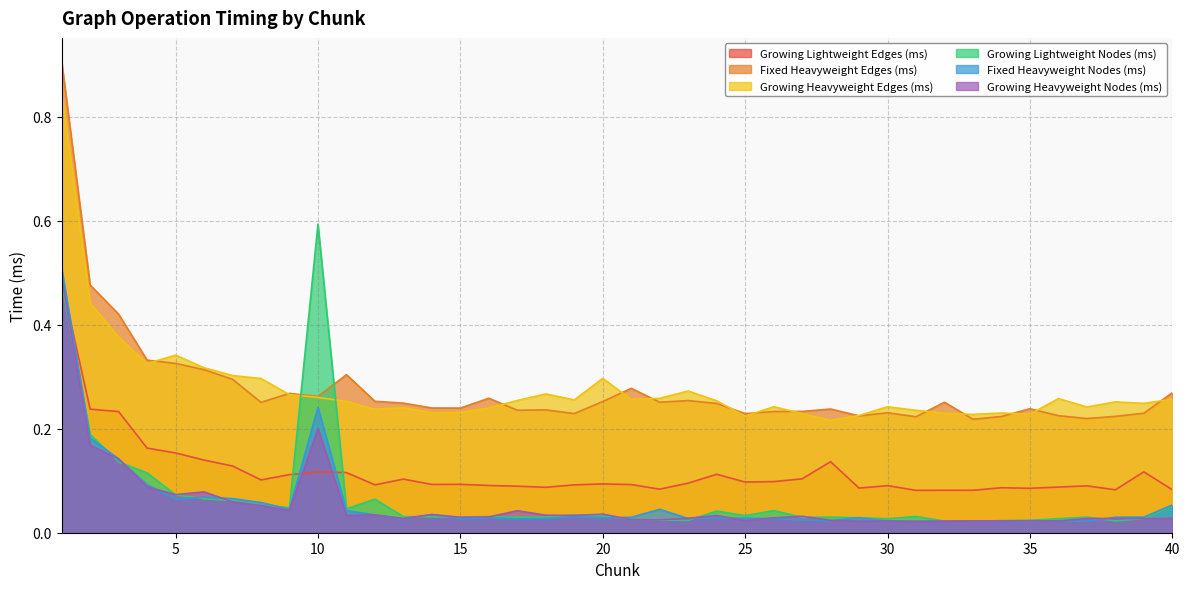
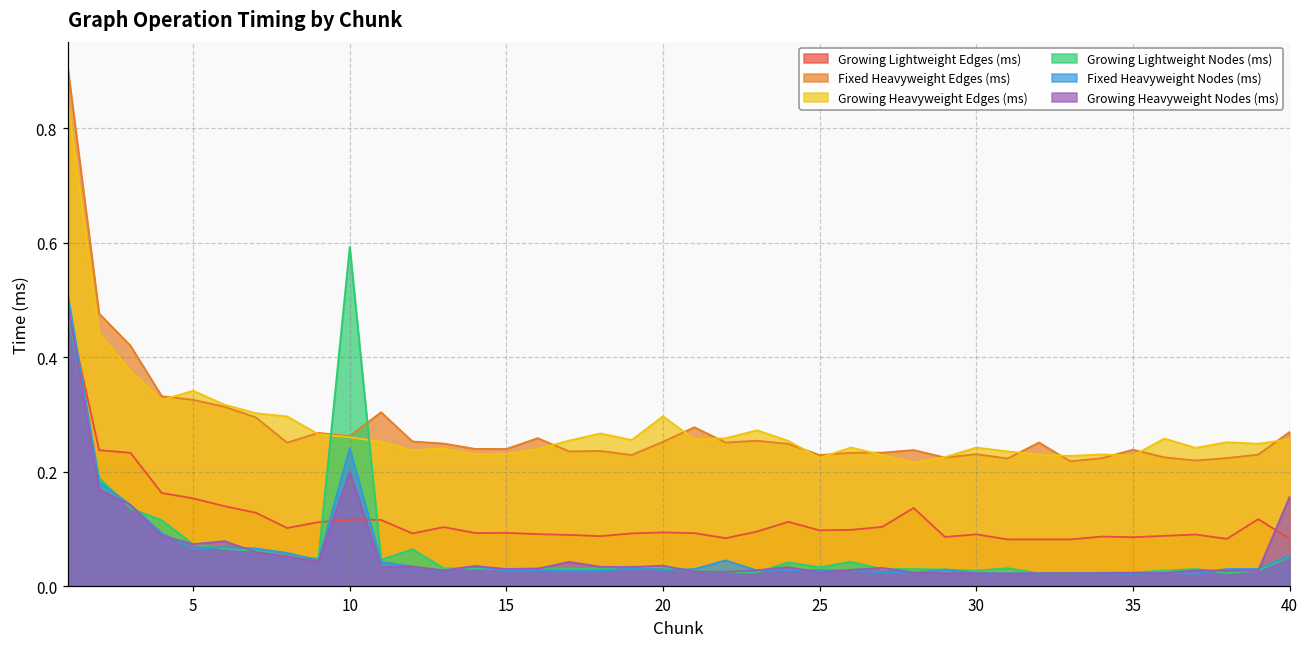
  {
    "Growing Heavyweight Edges (ms)": {
      "5": 0.34,
      "15": 0.23,
      "20": 0.30,
      "25": 0.22,
      "30": 0.24,
      "35": 0.23,
      "40": 0.26
    },
    "Growing Lightweight Nodes (ms)": {
      "10": 0.59,
      "25": 0.03
    },
    "Fixed Heavyweight Nodes (ms)": {
      "5": 0.06,
      "10": 0.24
    },
    "Growing Heavyweight Nodes (ms)": {
      "10": 0.20,
-     "40": 0.03
+     "40": 0.16
    }
  }
